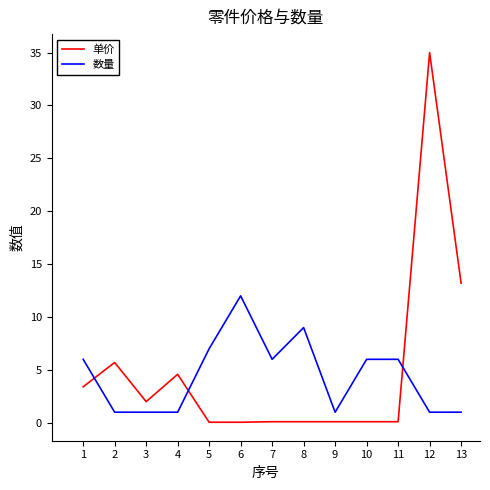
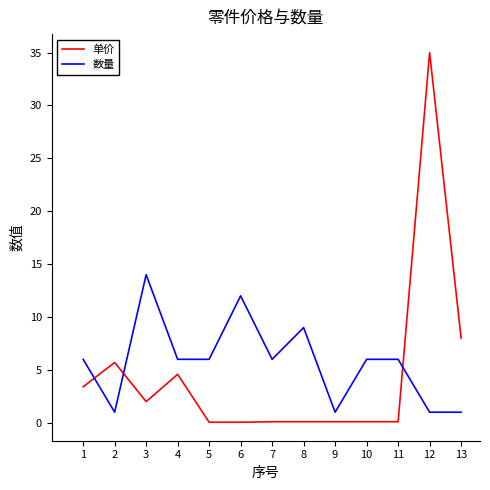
  {
    "单价": {
      "1": 3.4,
      "2": 5.7,
      "3": 2.0,
      "4": 4.6,
      "5": 0.1,
      "6": 0.1,
      "7": 0.1,
      "8": 0.1,
      "9": 0.1,
      "10": 0.1,
      "11": 0.1,
      "12": 35.0,
-     "13": 13.2
+     "13": 8.0
    },
    "数量": {
      "1": 6,
      "2": 1,
-     "3": 1,
-     "4": 1,
-     "5": 7,
+     "3": 14,
+     "4": 6,
+     "5": 6,
      "6": 12,
      "7": 6,
      "8": 9,
      "9": 1,
      "10": 6,
      "11": 6,
      "12": 1,
      "13": 1
    }
  }
